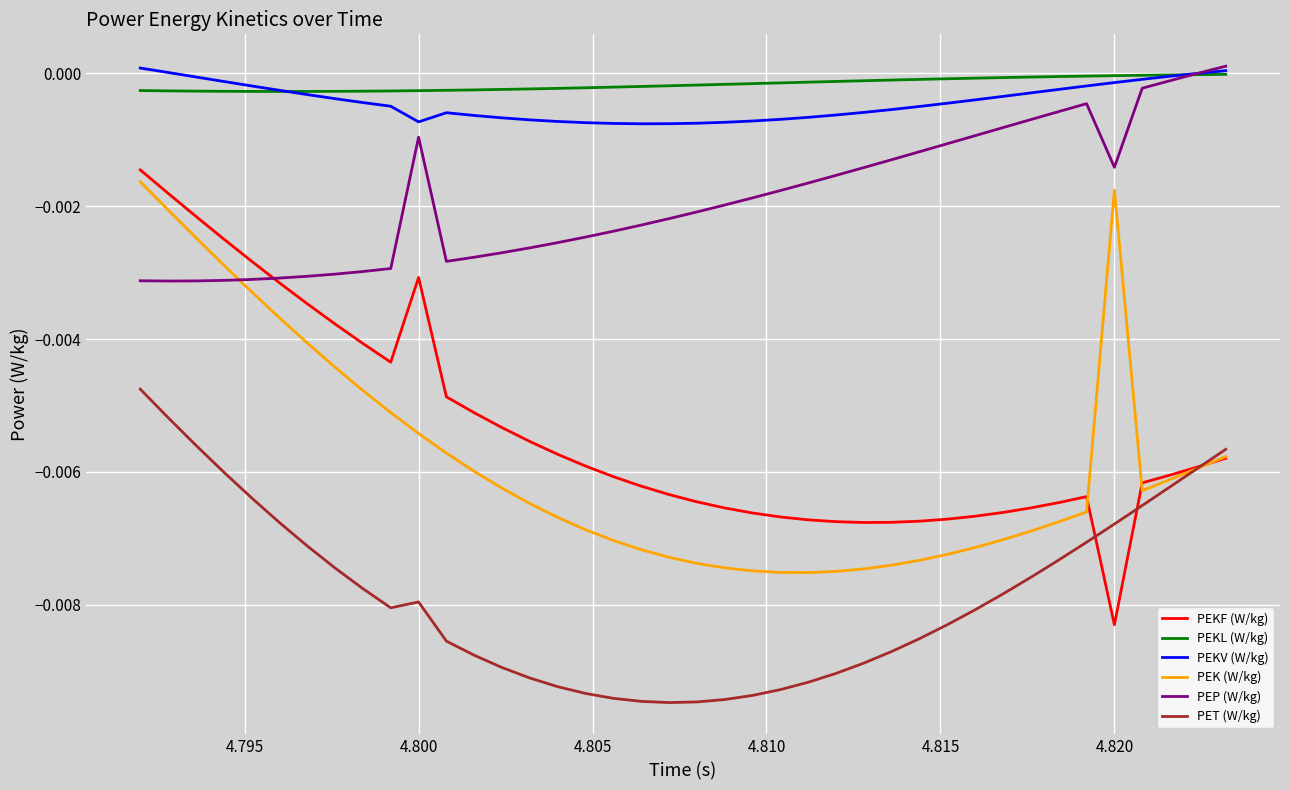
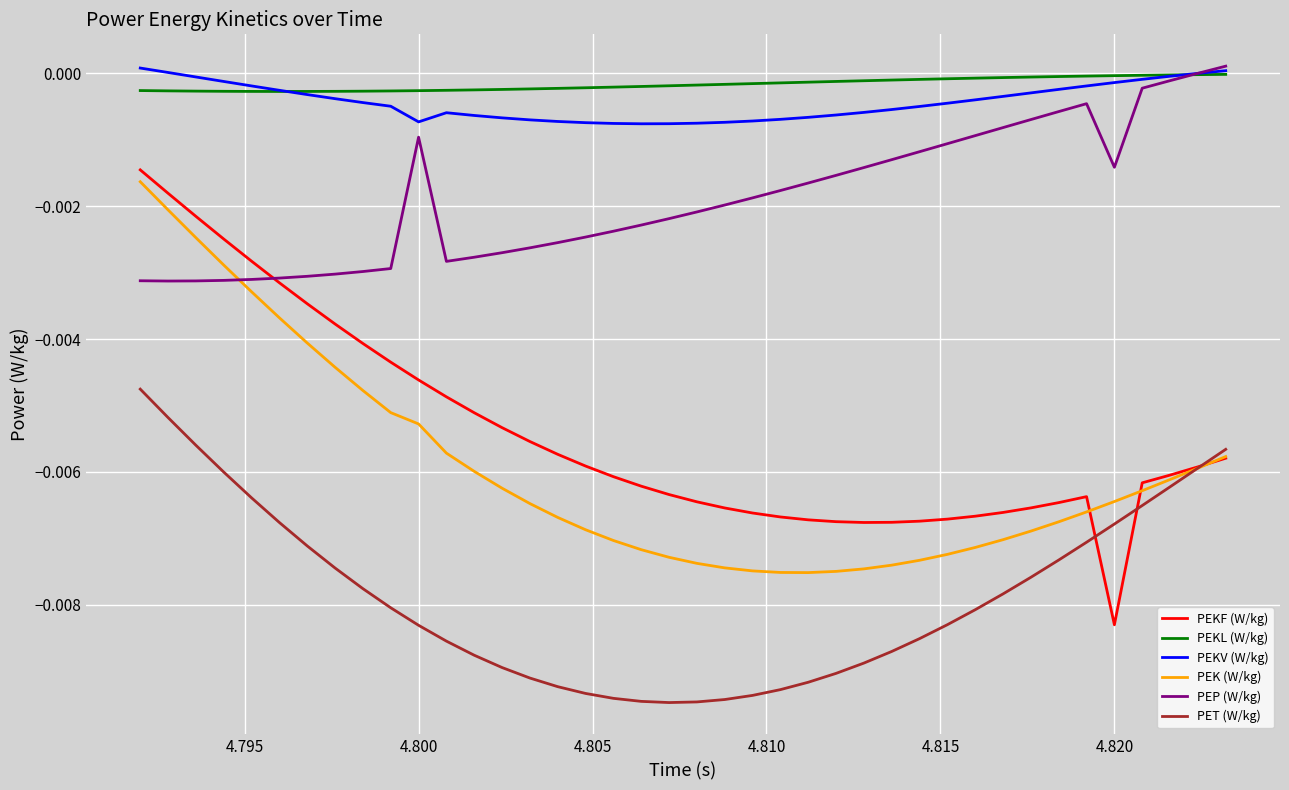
  {
    "PEKF (W/kg)": {
-     "4.800": -0.0031,
+     "4.800": -0.0046,
      "4.820": -0.0083
    },
    "PEKL (W/kg)": {
      "4.800": -0.0003,
      "4.820": 0.0000
    },
    "PEKV (W/kg)": {
      "4.800": -0.0007,
      "4.820": -0.0001
    },
    "PEK (W/kg)": {
-     "4.800": -0.0054,
-     "4.820": -0.0018
+     "4.800": -0.0053,
+     "4.820": -0.0064
    },
    "PEP (W/kg)": {
      "4.800": -0.0010,
      "4.820": -0.0014
    },
    "PET (W/kg)": {
-     "4.800": -0.0080,
+     "4.800": -0.0083,
      "4.820": -0.0068
    }
  }
